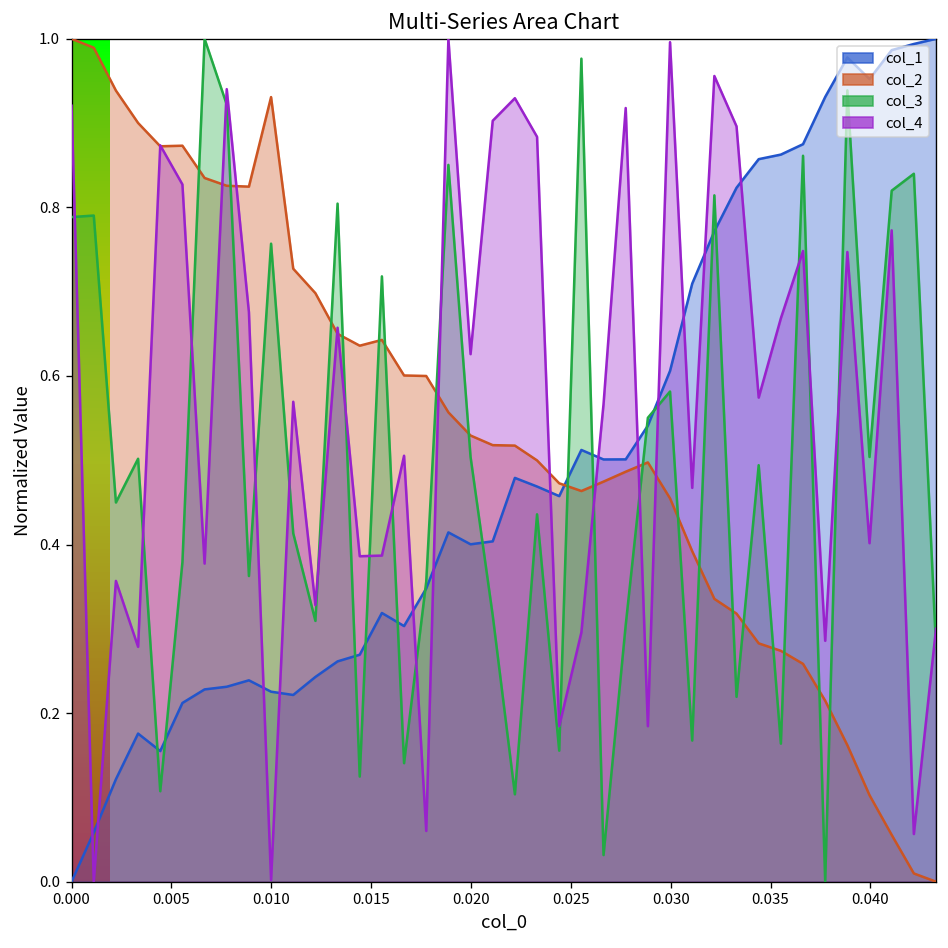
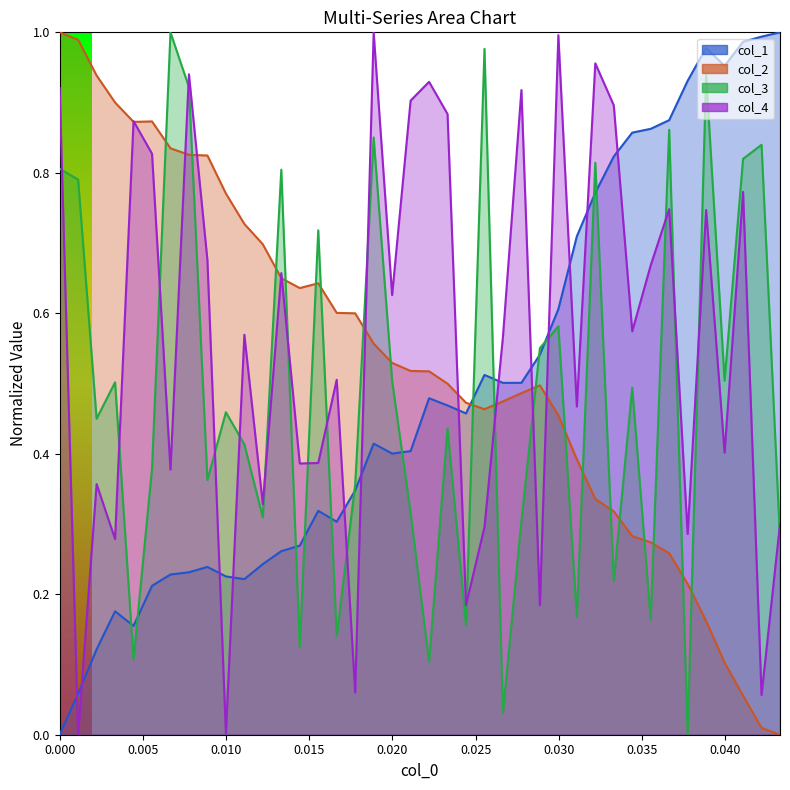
  {
    "col_1": {
      "0.000": 0.00,
      "0.010": 0.23
    },
    "col_2": {
      "0.000": 1.00,
-     "0.010": 0.93
+     "0.010": 0.77
    },
    "col_3": {
-     "0.000": 0.79,
-     "0.010": 0.76
+     "0.000": 0.81,
+     "0.010": 0.46
    },
    "col_4": {
      "0.000": 0.92,
      "0.010": 0.00
    }
  }
